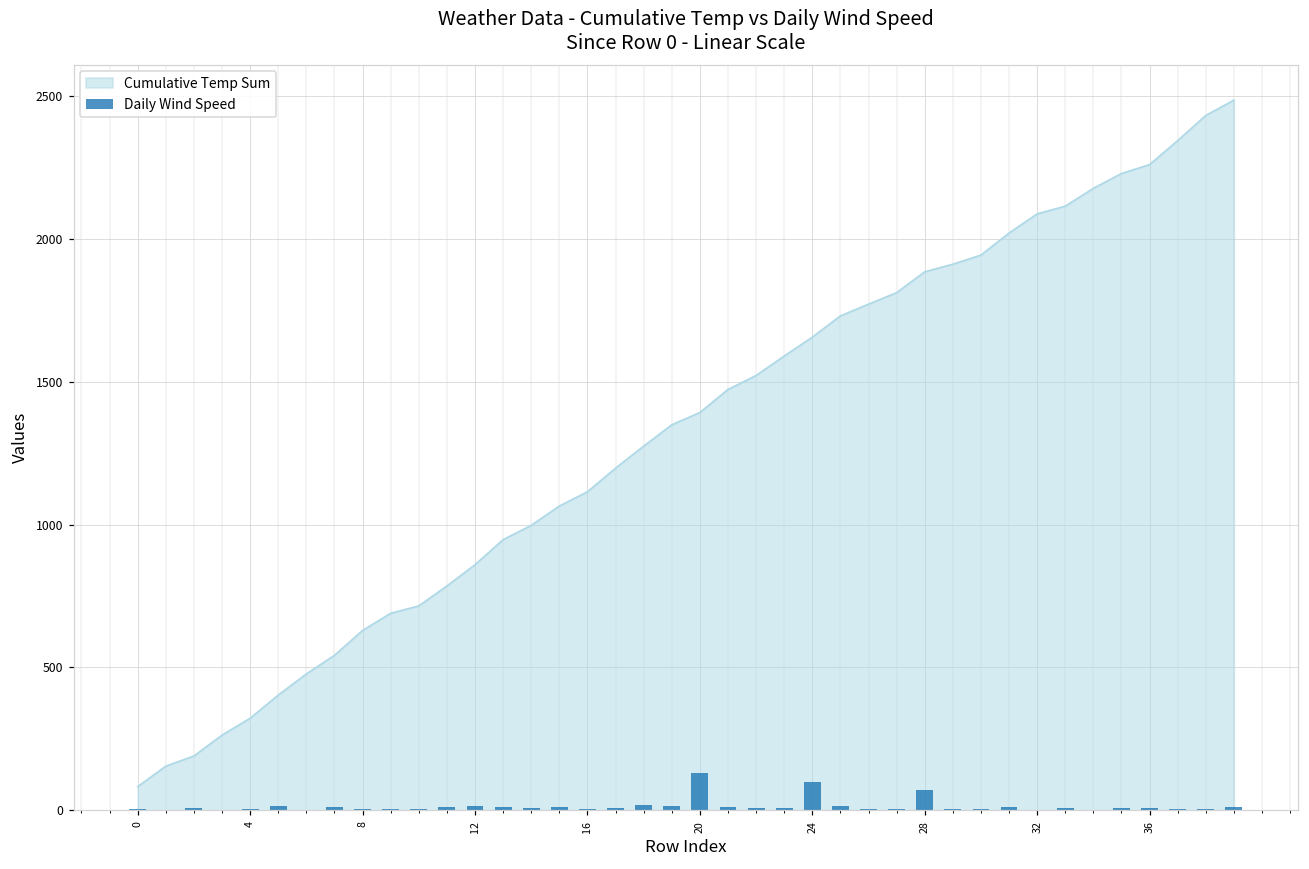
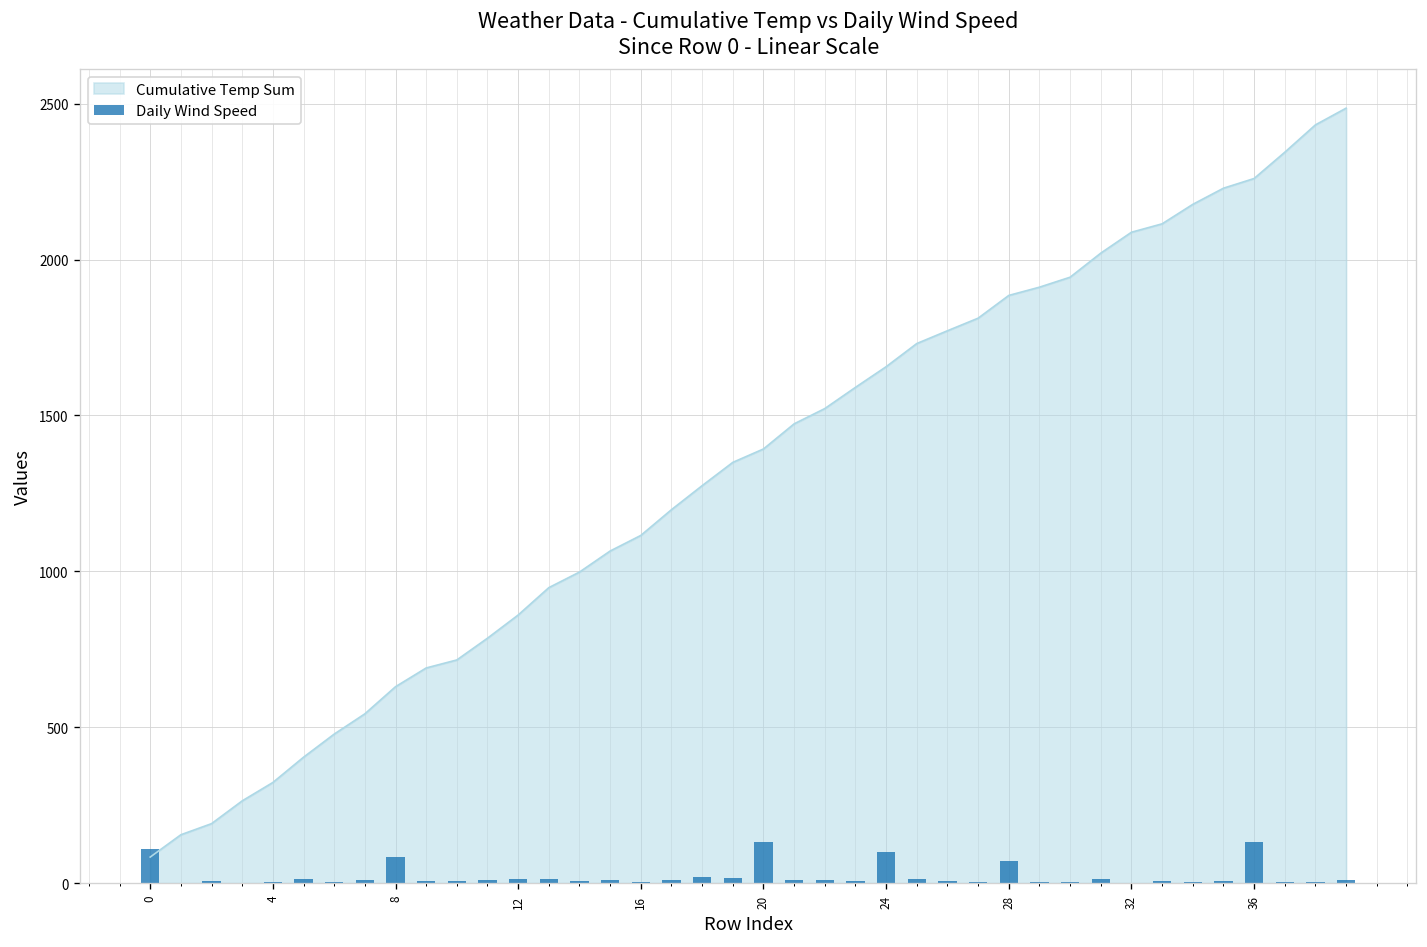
  {
    "Daily Wind Speed": {
-     "0": 0,
-     "8": 10,
+     "0": 110,
+     "8": 80,
      "12": 10,
      "20": 130,
      "24": 100,
      "28": 70,
-     "36": 10
+     "36": 130
    },
    "Cumulative Temp Sum": {
      "0": 80,
      "4": 320,
      "8": 630,
      "12": 860,
      "16": 1120,
      "20": 1390,
      "24": 1660,
      "28": 1880,
      "32": 2090,
      "36": 2260
    }
  }
